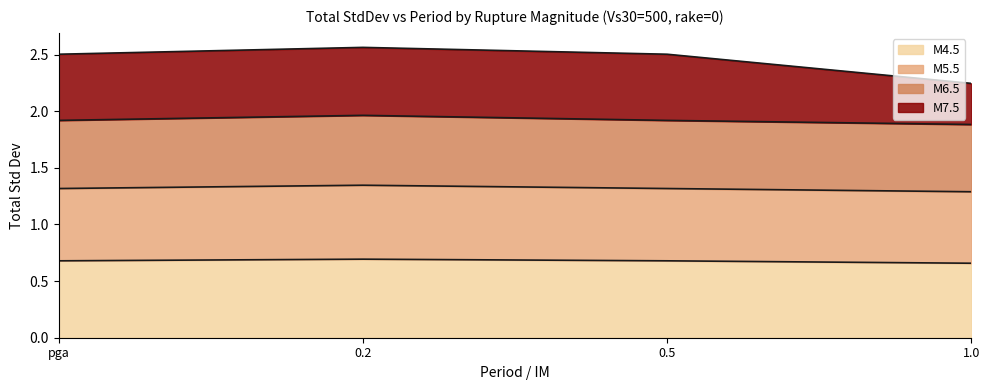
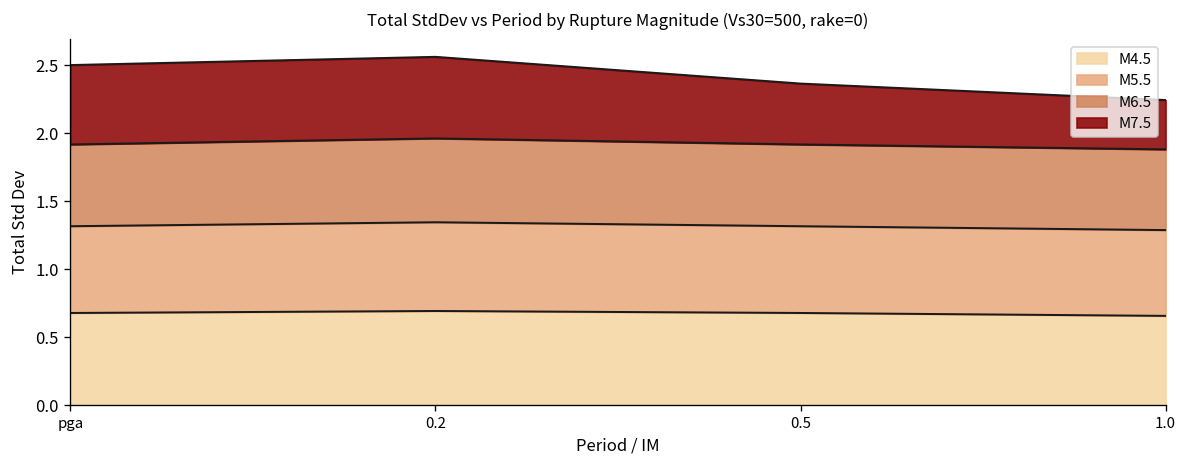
  {
    "M7.5": {
      "pga": 0.58,
      "0.2": 0.60,
-     "0.5": 0.58,
+     "0.5": 0.45,
      "1.0": 0.36
    }
  }
